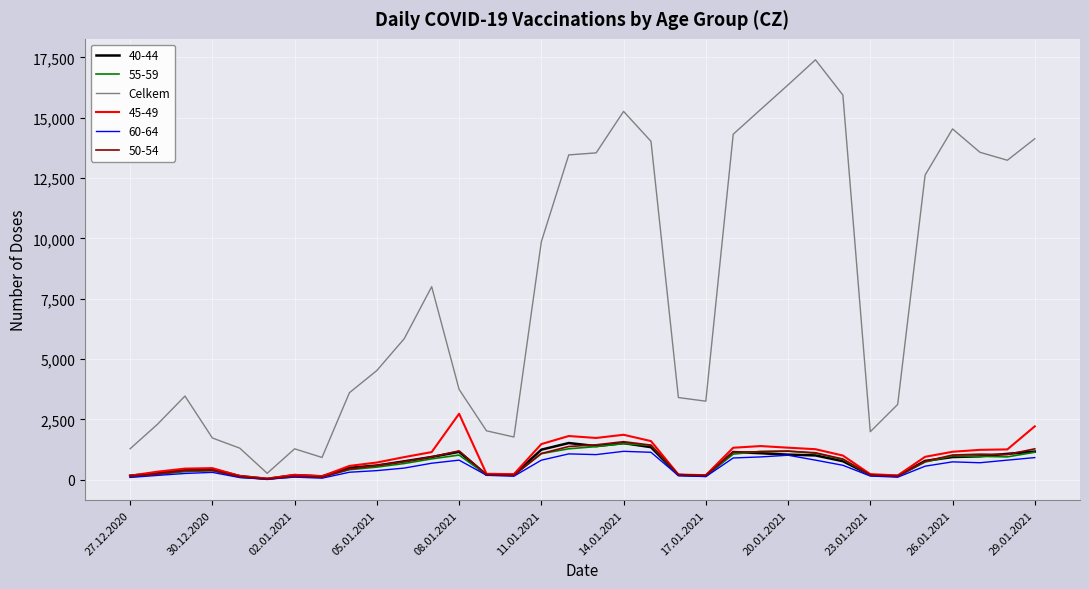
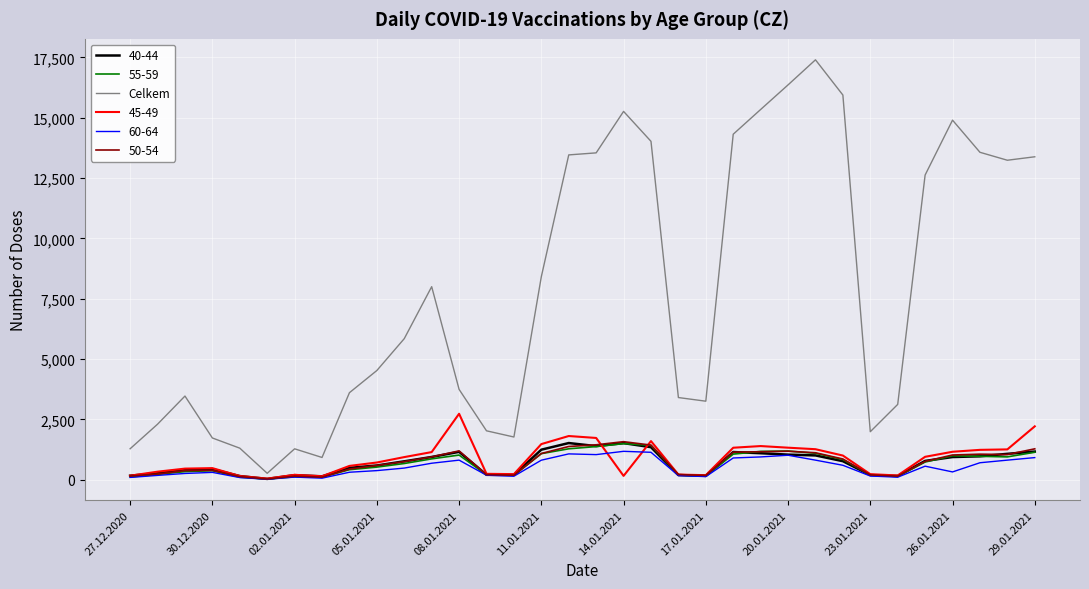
  {
    "40-44": {
      "11.01.2021": "1,200"
    },
    "55-59": {
      "08.01.2021": "1,000"
    },
    "Celkem": {
      "27.12.2020": "1,300",
      "30.12.2020": "1,700",
      "02.01.2021": "1,300",
      "05.01.2021": "4,500",
      "08.01.2021": "3,700",
-     "11.01.2021": "9,900",
+     "11.01.2021": "8,400",
      "14.01.2021": "15,300",
      "17.01.2021": "3,300",
      "20.01.2021": "16,400",
      "23.01.2021": "2,000",
-     "26.01.2021": "14,500",
-     "29.01.2021": "14,100"
+     "26.01.2021": "14,900",
+     "29.01.2021": "13,400"
    },
    "45-49": {
      "05.01.2021": "700",
      "08.01.2021": "2,700",
      "11.01.2021": "1,500",
-     "14.01.2021": "1,900",
+     "14.01.2021": "200",
      "20.01.2021": "1,300",
      "26.01.2021": "1,200",
      "29.01.2021": "2,200"
    },
    "60-64": {
      "05.01.2021": "400",
      "08.01.2021": "800",
      "11.01.2021": "800",
      "14.01.2021": "1,200",
-     "26.01.2021": "700",
+     "26.01.2021": "300",
      "29.01.2021": "900"
    },
    "50-54": {
      "29.01.2021": "1,300"
    }
  }
